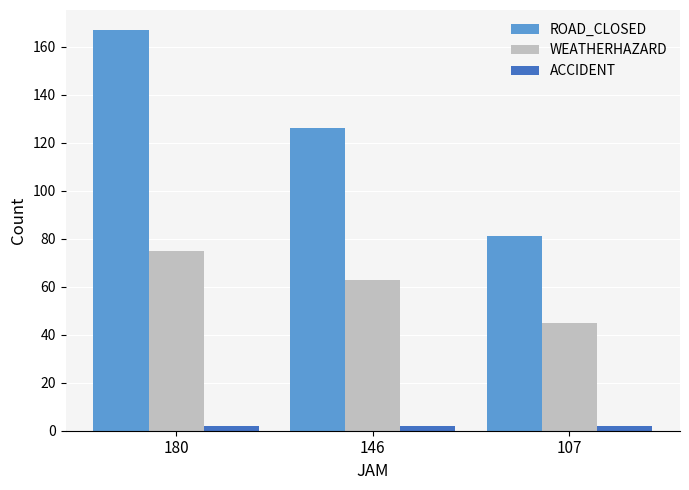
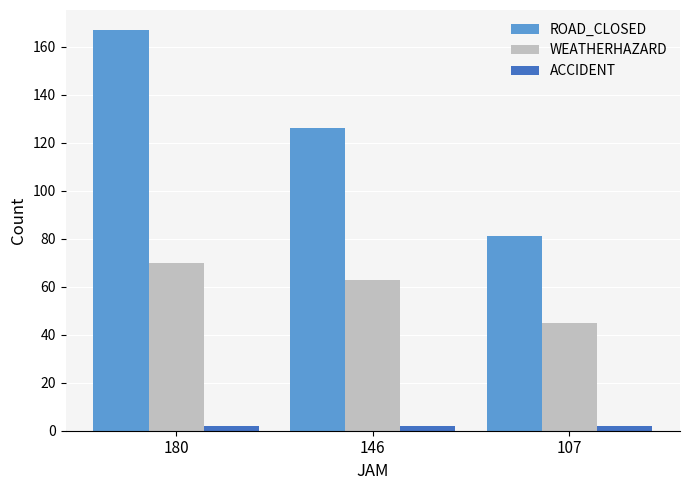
  {
    "WEATHERHAZARD": {
-     "180": 75,
+     "180": 70,
      "146": 63,
      "107": 45
    }
  }
